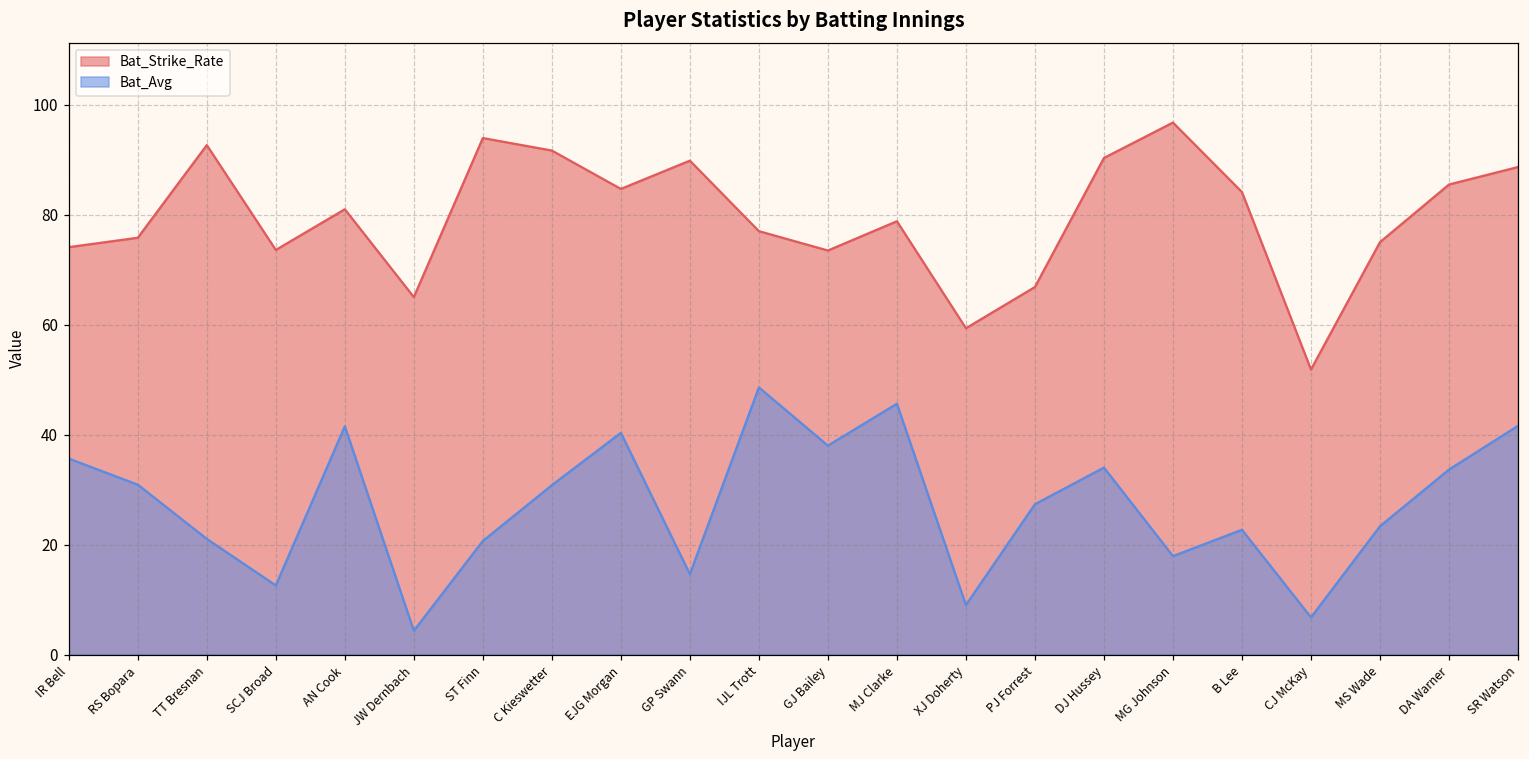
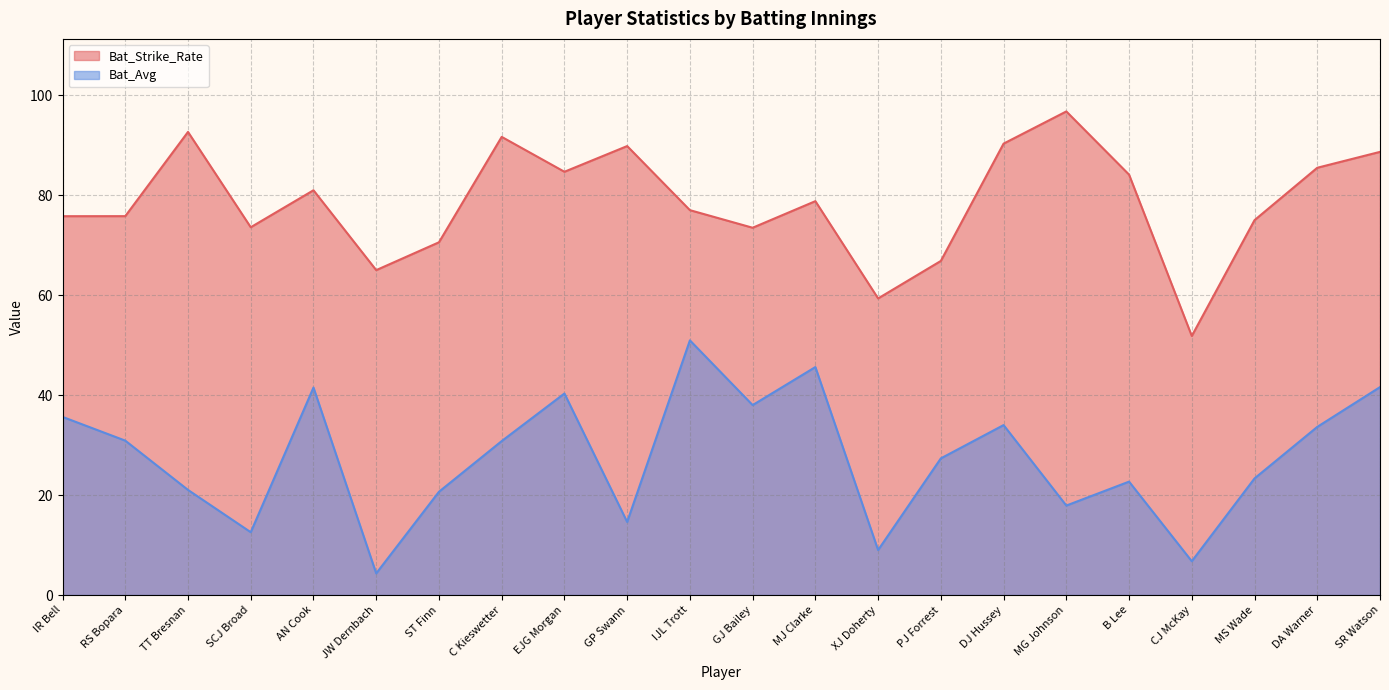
  {
    "Bat_Strike_Rate": {
-     "IR Bell": 74,
+     "IR Bell": 76,
      "RS Bopara": 76,
      "TT Bresnan": 93,
      "SCJ Broad": 74,
      "AN Cook": 81,
      "JW Dernbach": 65,
-     "ST Finn": 94,
+     "ST Finn": 71,
      "C Kieswetter": 92,
      "EJG Morgan": 85,
      "GP Swann": 90,
      "IJL Trott": 77,
      "GJ Bailey": 73,
      "MJ Clarke": 79,
      "XJ Doherty": 59,
      "PJ Forrest": 67,
      "DJ Hussey": 90,
      "MG Johnson": 97,
      "B Lee": 84,
      "CJ McKay": 52,
      "MS Wade": 75,
      "DA Warner": 85,
      "SR Watson": 89
    },
    "Bat_Avg": {
      "IR Bell": 36,
      "RS Bopara": 31,
      "TT Bresnan": 21,
      "SCJ Broad": 13,
      "AN Cook": 42,
      "JW Dernbach": 4,
      "ST Finn": 21,
      "C Kieswetter": 31,
      "EJG Morgan": 40,
      "GP Swann": 15,
-     "IJL Trott": 49,
+     "IJL Trott": 51,
      "GJ Bailey": 38,
      "MJ Clarke": 46,
      "XJ Doherty": 9,
      "PJ Forrest": 27,
      "DJ Hussey": 34,
      "MG Johnson": 18,
      "B Lee": 23,
      "CJ McKay": 7,
      "MS Wade": 23,
      "DA Warner": 34,
      "SR Watson": 42
    }
  }
